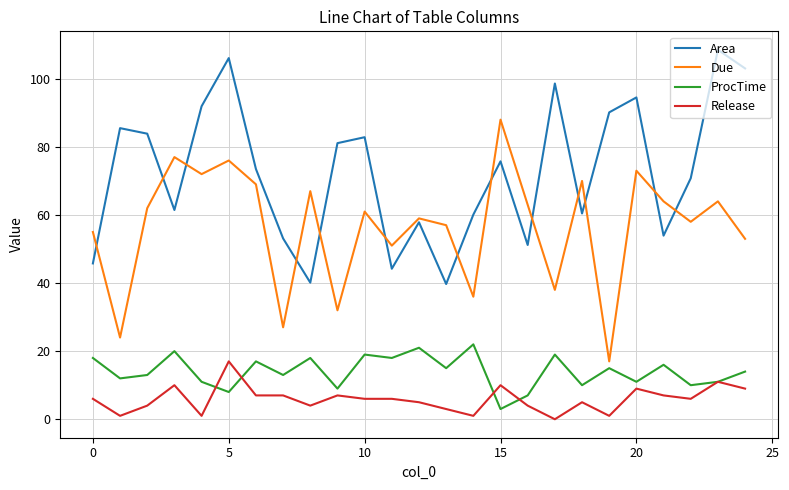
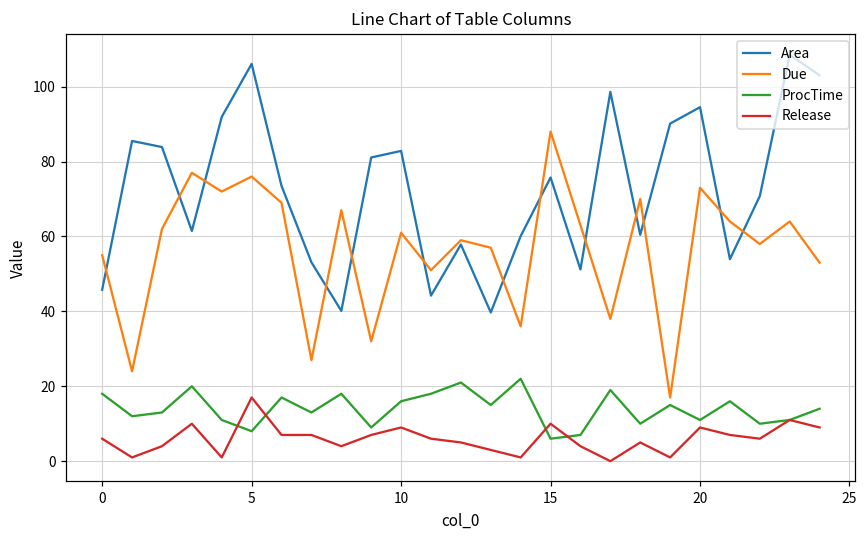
  {
    "Area": {
      "0": 46,
      "5": 106,
      "10": 83,
      "15": 76,
      "20": 95
    },
    "Due": {
      "0": 55,
      "5": 76,
      "10": 61,
      "15": 88,
      "20": 73
    },
    "ProcTime": {
      "0": 18,
      "5": 8,
-     "10": 19,
-     "15": 3,
+     "10": 16,
+     "15": 6,
      "20": 11
    },
    "Release": {
      "0": 6,
      "5": 17,
-     "10": 6,
+     "10": 9,
      "15": 10,
      "20": 9
    }
  }
